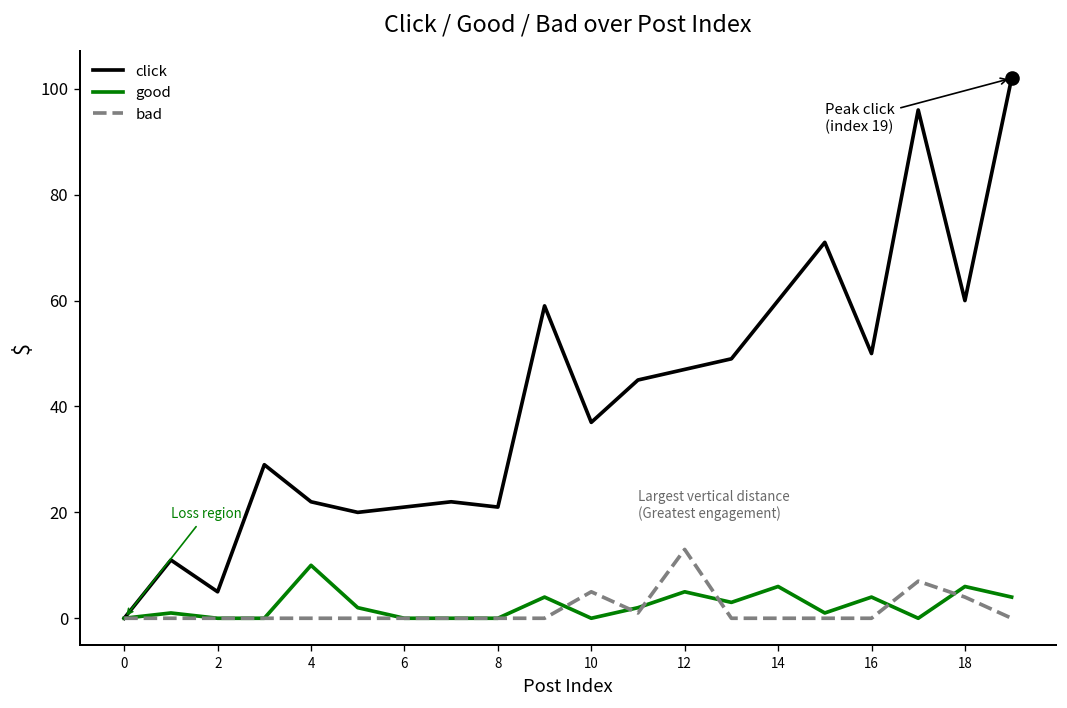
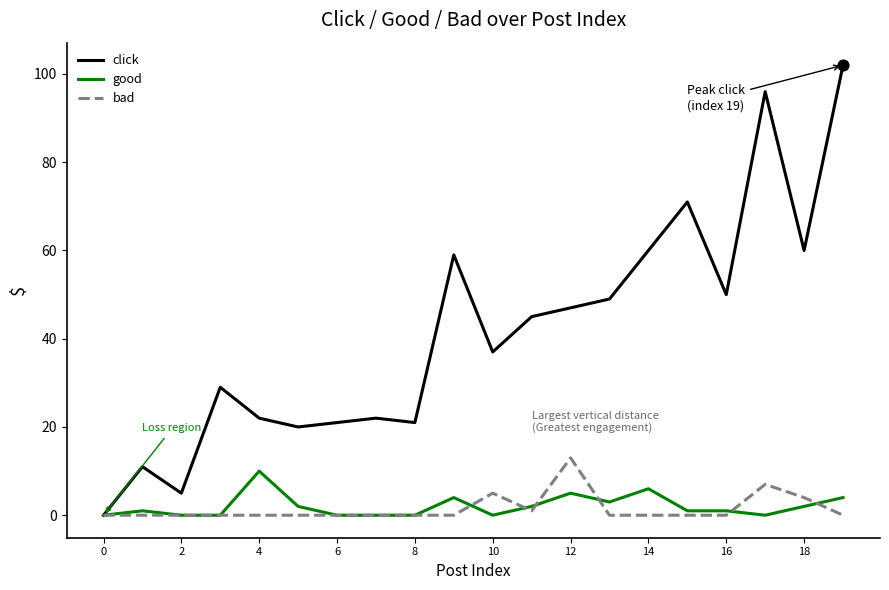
  {
    "good": {
      "4": 10,
      "10": 0,
      "12": 5,
      "14": 6,
-     "16": 4,
-     "18": 6
+     "16": 1,
+     "18": 2
    },
    "bad": {
      "4": 0,
      "10": 5,
      "12": 13,
      "14": 0,
      "16": 0,
      "18": 4
    }
  }
